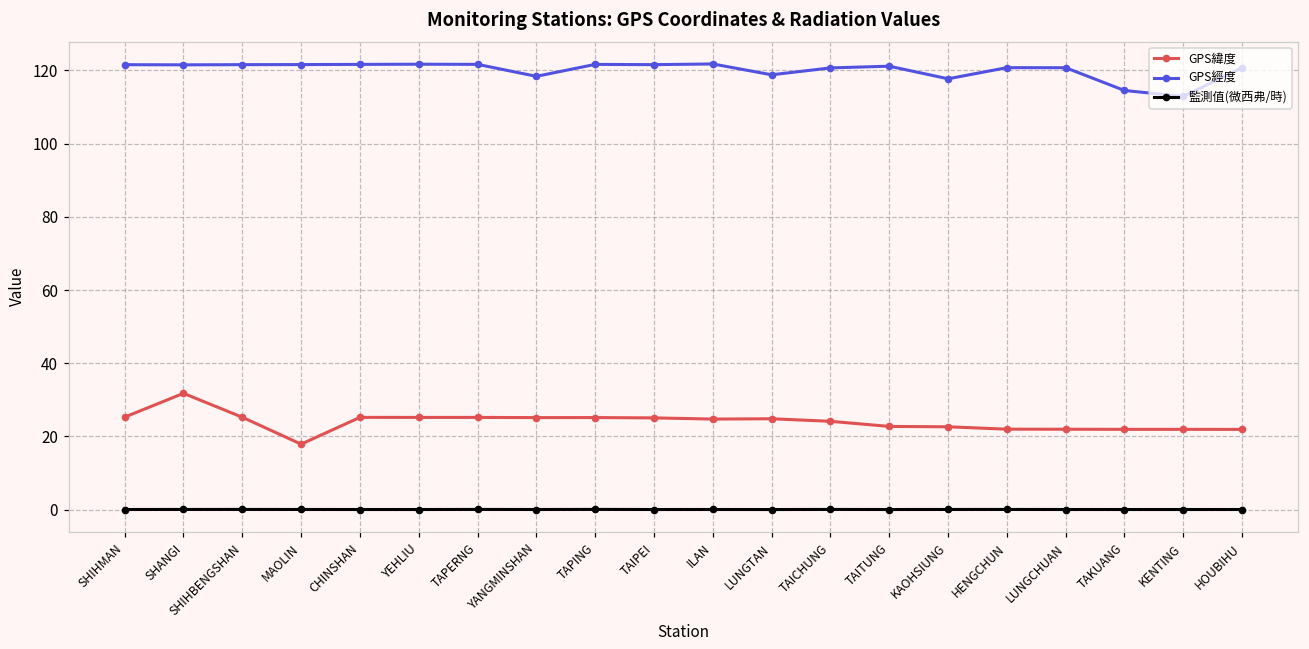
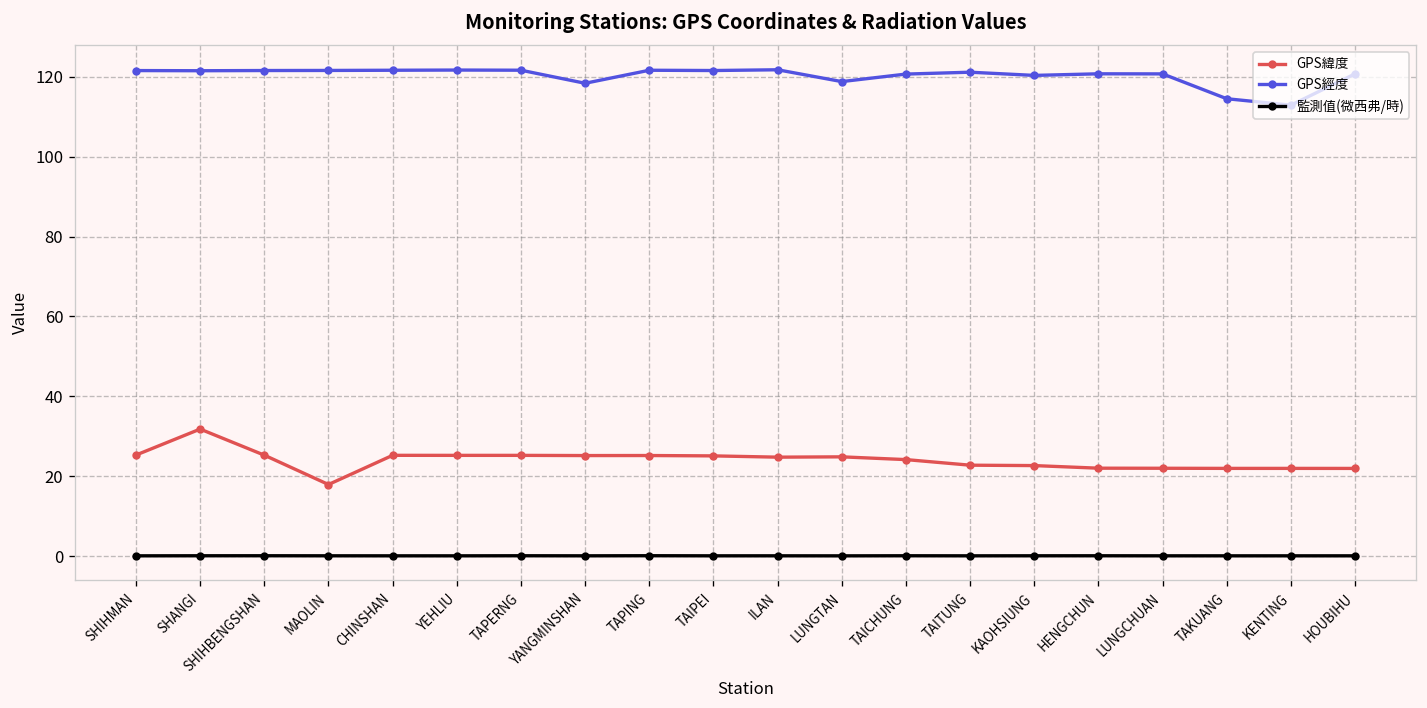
  {
    "GPS緯度": {
      "SHIHMAN": 25,
      "SHANGI": 32,
      "SHIHBENGSHAN": 25,
      "MAOLIN": 18,
      "CHINSHAN": 25,
      "YEHLIU": 25,
      "TAPERNG": 25,
      "YANGMINSHAN": 25,
      "TAPING": 25,
      "TAIPEI": 25,
      "ILAN": 25,
      "LUNGTAN": 25,
      "TAICHUNG": 24,
      "TAITUNG": 23,
      "KAOHSIUNG": 23,
      "HENGCHUN": 22,
      "LUNGCHUAN": 22,
      "TAKUANG": 22,
      "KENTING": 22,
      "HOUBIHU": 22
    },
    "GPS經度": {
      "SHIHMAN": 122,
      "SHANGI": 122,
      "SHIHBENGSHAN": 122,
      "MAOLIN": 122,
      "CHINSHAN": 122,
      "YEHLIU": 122,
      "TAPERNG": 122,
      "YANGMINSHAN": 118,
      "TAPING": 122,
      "TAIPEI": 122,
      "ILAN": 122,
      "LUNGTAN": 119,
      "TAICHUNG": 121,
      "TAITUNG": 121,
-     "KAOHSIUNG": 118,
+     "KAOHSIUNG": 120,
      "HENGCHUN": 121,
      "LUNGCHUAN": 121,
      "TAKUANG": 115
    },
    "監測值(微西弗/時)": {
      "SHIHMAN": 0,
      "SHANGI": 0,
      "SHIHBENGSHAN": 0,
      "MAOLIN": 0,
      "CHINSHAN": 0,
      "YEHLIU": 0,
      "TAPERNG": 0,
      "YANGMINSHAN": 0,
      "TAPING": 0,
      "TAIPEI": 0,
      "ILAN": 0,
      "LUNGTAN": 0,
      "TAICHUNG": 0,
      "TAITUNG": 0,
      "KAOHSIUNG": 0,
      "HENGCHUN": 0,
      "LUNGCHUAN": 0,
      "TAKUANG": 0,
      "KENTING": 0,
      "HOUBIHU": 0
    }
  }
